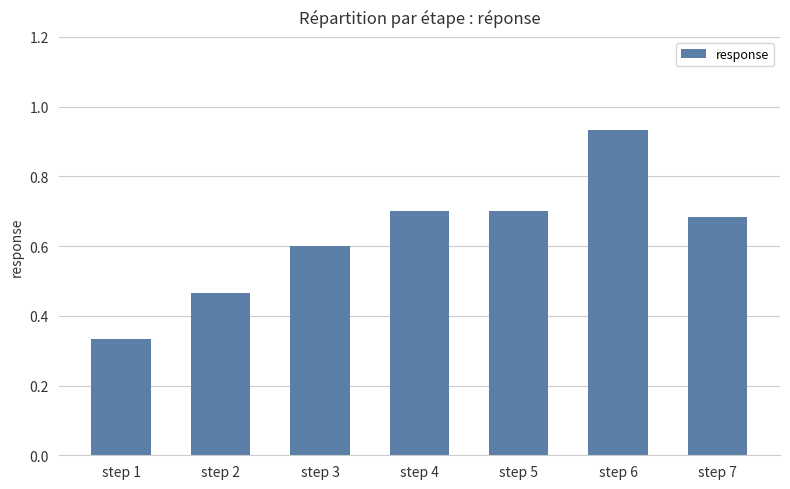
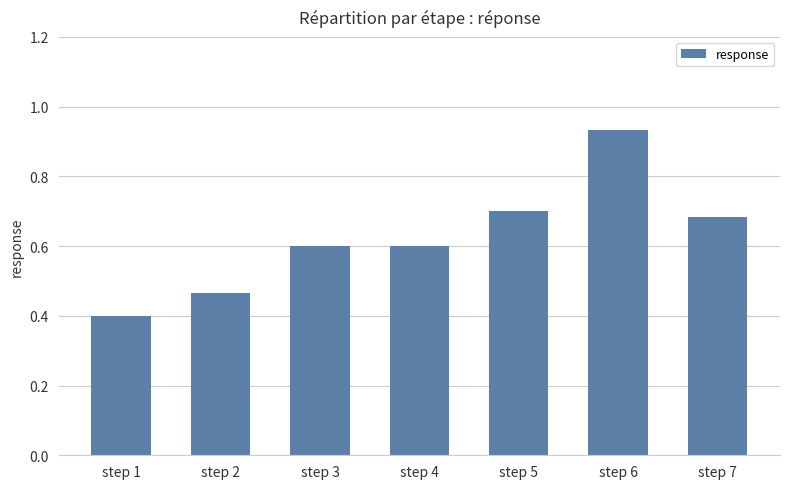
  {
-   "step 1": 0.33,
+   "step 1": 0.40,
    "step 2": 0.47,
    "step 3": 0.60,
-   "step 4": 0.7,
+   "step 4": 0.6,
    "step 5": 0.70,
    "step 6": 0.93,
    "step 7": 0.68
  }
